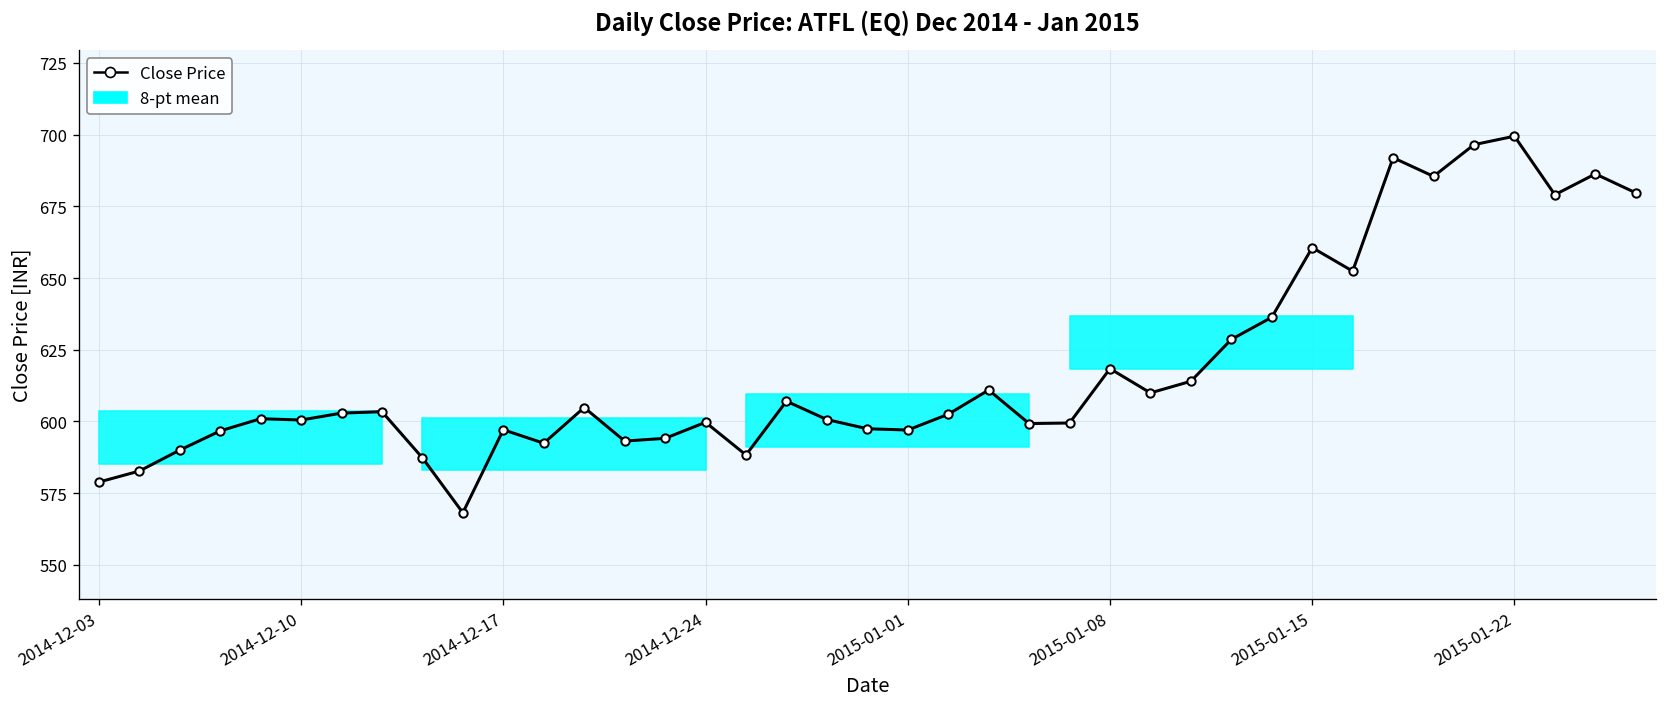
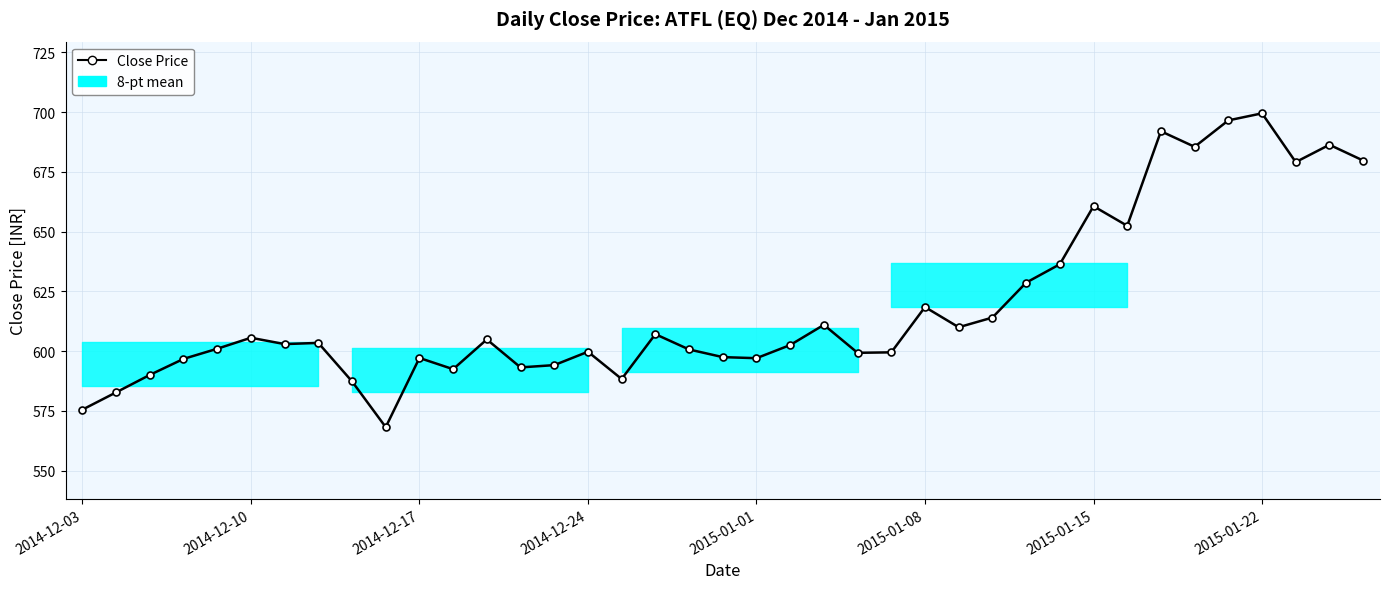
  {
    "Close Price": {
-     "2014-12-03": 579,
-     "2014-12-10": 600,
+     "2014-12-03": 575,
+     "2014-12-10": 606,
      "2014-12-17": 597,
      "2014-12-24": 600,
      "2015-01-01": 597,
      "2015-01-08": 618,
      "2015-01-15": 661,
      "2015-01-22": 699
    }
  }
